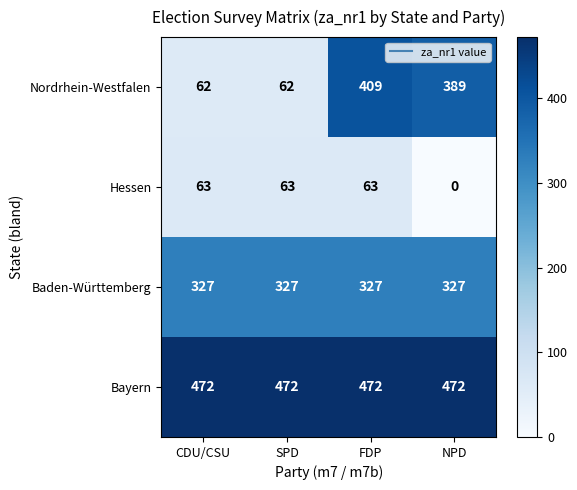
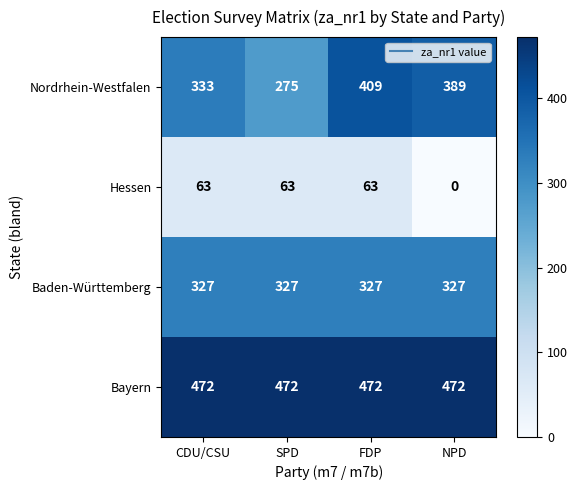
  {
    "Nordrhein-Westfalen": {
-     "CDU/CSU": 62,
-     "SPD": 62,
+     "CDU/CSU": 333,
+     "SPD": 275,
      "FDP": 409,
      "NPD": 389
    },
    "Hessen": {
      "CDU/CSU": 63,
      "SPD": 63,
      "FDP": 63,
      "NPD": 0
    },
    "Baden-Württemberg": {
      "CDU/CSU": 327,
      "SPD": 327,
      "FDP": 327,
      "NPD": 327
    },
    "Bayern": {
      "CDU/CSU": 472,
      "SPD": 472,
      "FDP": 472,
      "NPD": 472
    }
  }
